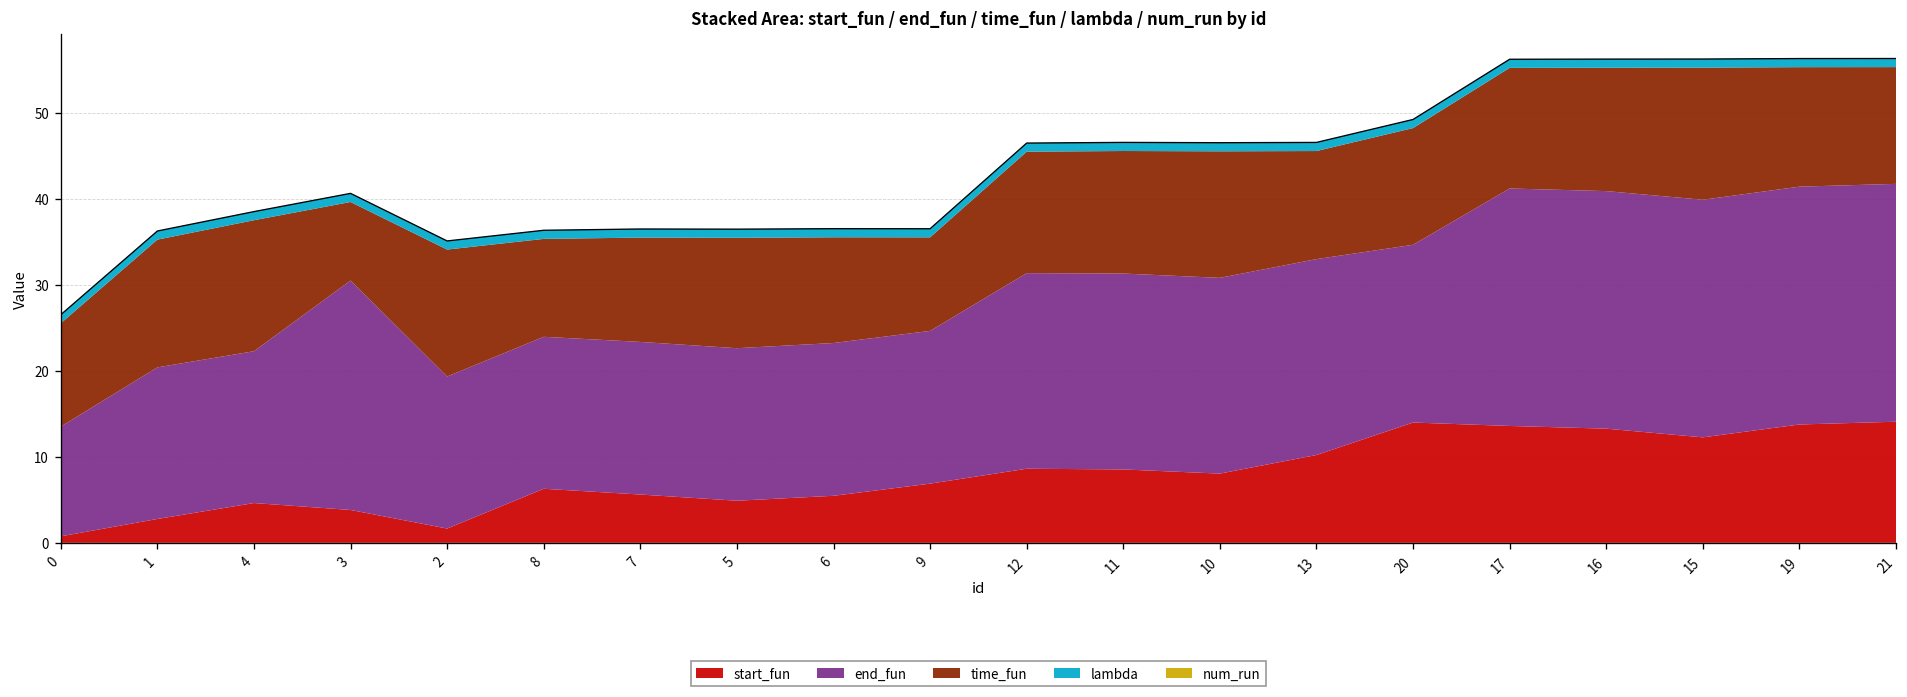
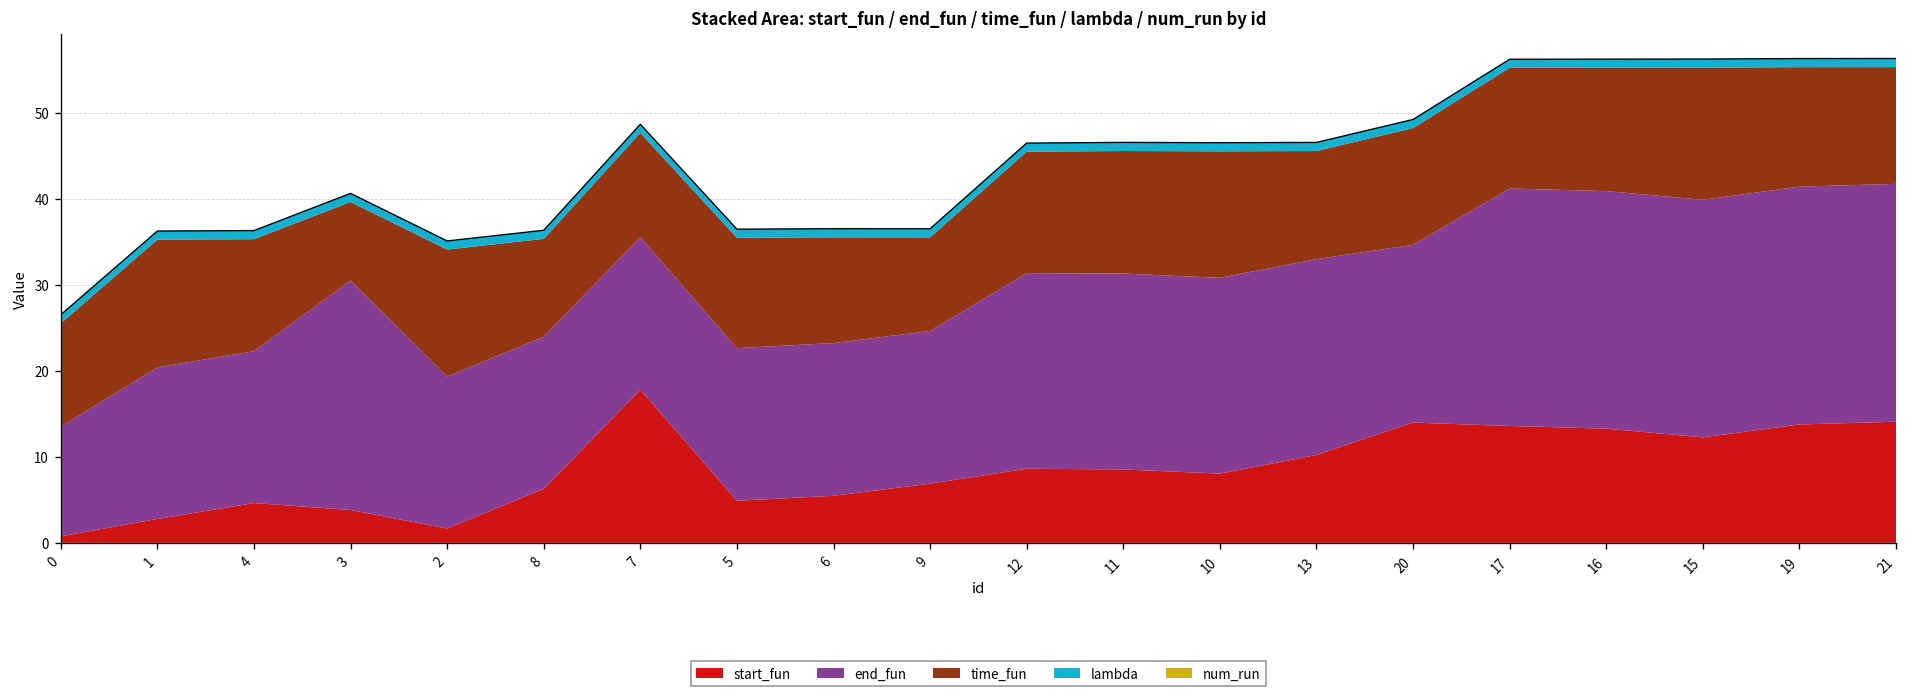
  {
    "start_fun": {
      "0": 1,
      "1": 3,
      "4": 5,
      "3": 4,
      "2": 2,
      "8": 6,
-     "7": 6,
+     "7": 18,
      "5": 5,
      "6": 5,
      "9": 7,
      "12": 9,
      "11": 9,
      "10": 8,
      "13": 10,
      "20": 14,
      "17": 14,
      "16": 13,
      "15": 12,
      "19": 14,
      "21": 14
    },
    "end_fun": {
      "0": 13,
      "1": 18,
      "4": 18,
      "3": 27,
      "2": 18,
      "8": 18,
      "7": 18,
      "5": 18,
      "6": 18,
      "9": 18,
      "12": 23,
      "11": 23,
      "10": 23,
      "13": 23,
      "20": 21,
      "17": 28,
      "16": 28,
      "15": 28,
      "19": 28,
      "21": 28
    },
    "time_fun": {
      "0": 12,
      "1": 15,
-     "4": 15,
+     "4": 13,
      "3": 9,
      "2": 15,
      "8": 11,
      "7": 12,
      "5": 13,
      "6": 12,
      "9": 11,
      "12": 14,
      "11": 14,
      "10": 15,
      "13": 13,
      "20": 14,
      "17": 14,
      "16": 14,
      "15": 15,
      "19": 14,
      "21": 14
    }
  }
